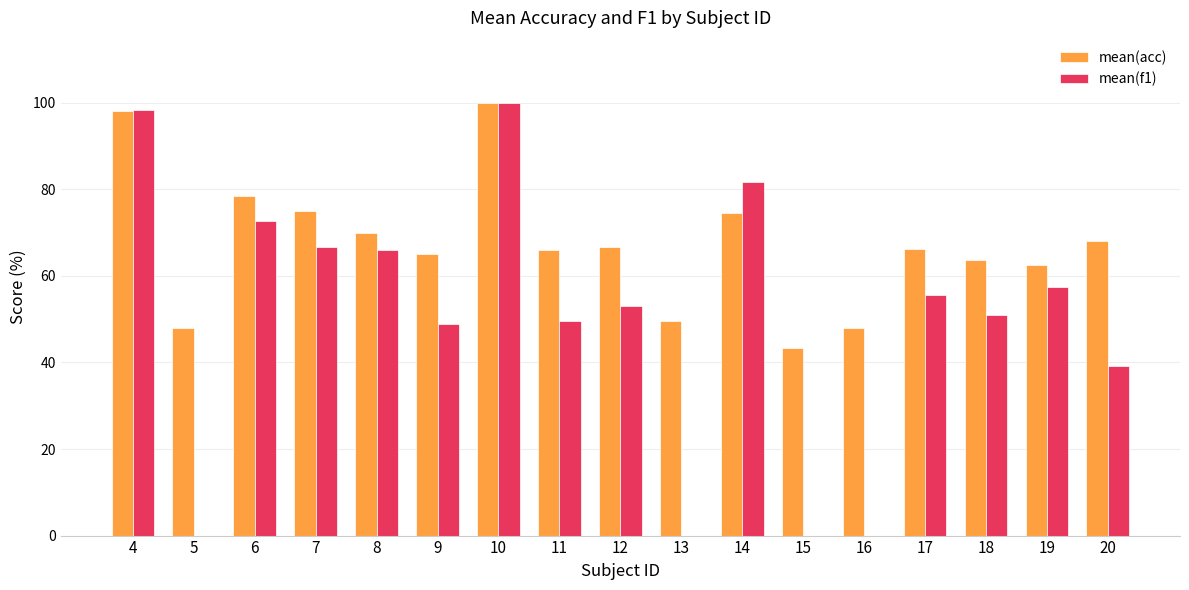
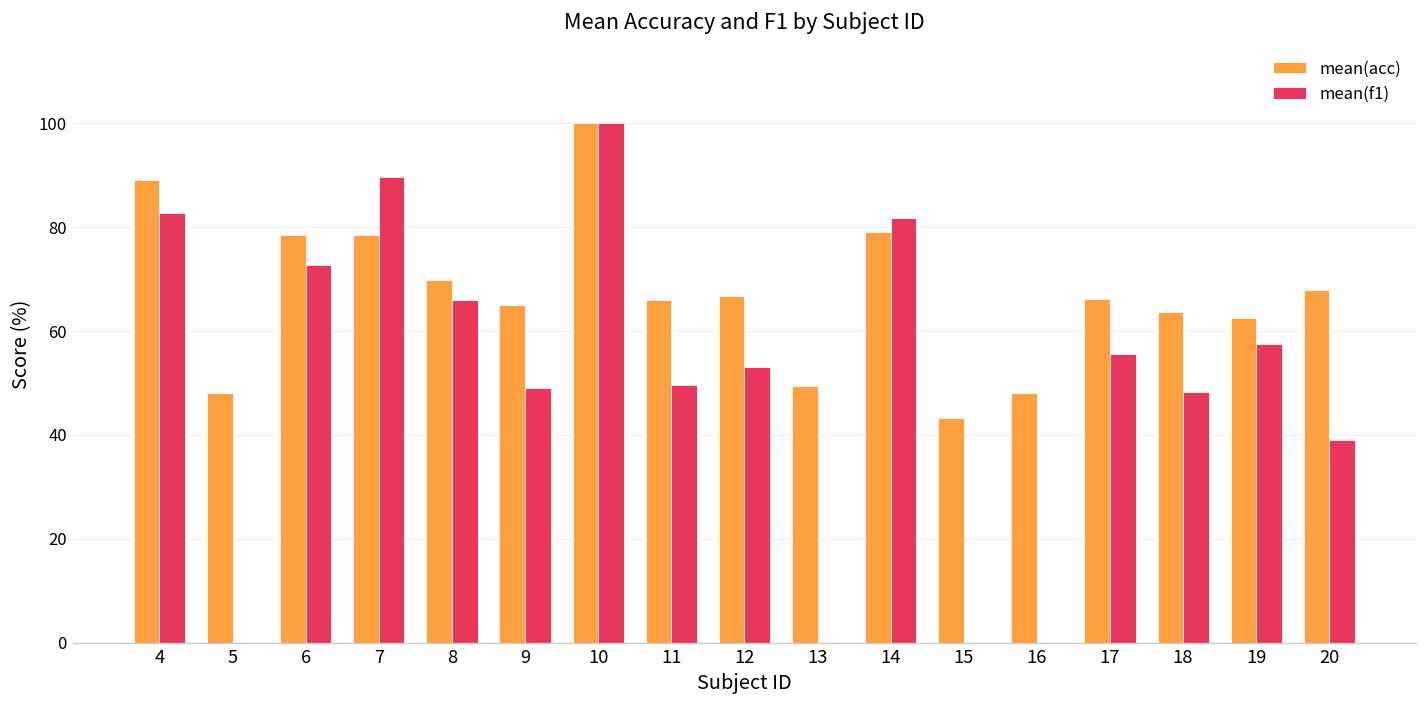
  {
    "mean(acc)": {
-     "4": 98,
+     "4": 89,
      "5": 48,
      "6": 79,
-     "7": 75,
+     "7": 79,
      "8": 70,
      "9": 65,
      "10": 100,
      "11": 66,
      "12": 67,
      "13": 50,
-     "14": 75,
+     "14": 79,
      "15": 43,
      "16": 48,
      "17": 66,
      "18": 64,
      "19": 63,
      "20": 68
    },
    "mean(f1)": {
-     "4": 98,
+     "4": 83,
      "5": 0,
      "6": 73,
-     "7": 67,
+     "7": 90,
      "8": 66,
      "9": 49,
      "10": 100,
      "11": 50,
      "12": 53,
      "13": 0,
      "14": 82,
      "15": 0,
      "16": 0,
      "17": 56,
-     "18": 51,
+     "18": 48,
      "19": 58,
      "20": 39
    }
  }
